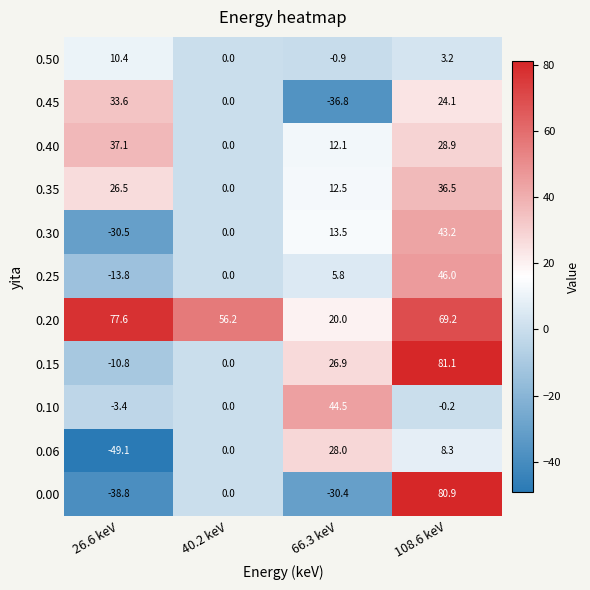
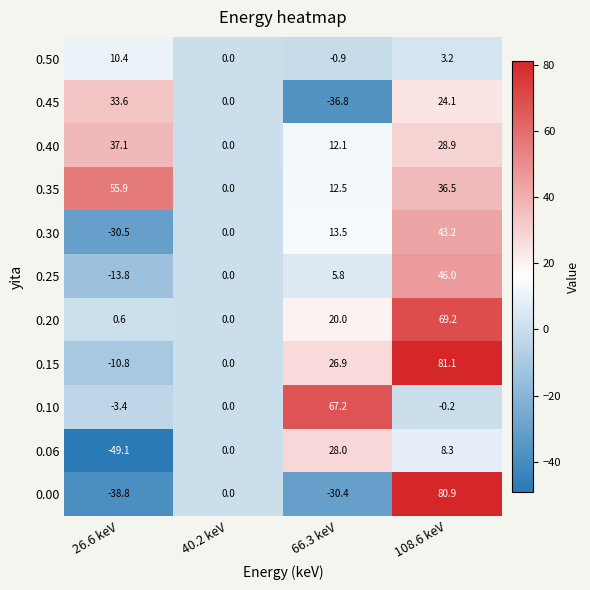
  {
    "0.50": {
      "26.6 keV": 10.4,
      "40.2 keV": 0.0,
      "66.3 keV": -0.9,
      "108.6 keV": 3.2
    },
    "0.45": {
      "26.6 keV": 33.6,
      "40.2 keV": 0.0,
      "66.3 keV": -36.8,
      "108.6 keV": 24.1
    },
    "0.40": {
      "26.6 keV": 37.1,
      "40.2 keV": 0.0,
      "66.3 keV": 12.1,
      "108.6 keV": 28.9
    },
    "0.35": {
-     "26.6 keV": 26.5,
+     "26.6 keV": 55.9,
      "40.2 keV": 0.0,
      "66.3 keV": 12.5,
      "108.6 keV": 36.5
    },
    "0.30": {
      "26.6 keV": -30.5,
      "40.2 keV": 0.0,
      "66.3 keV": 13.5,
      "108.6 keV": 43.2
    },
    "0.25": {
      "26.6 keV": -13.8,
      "40.2 keV": 0.0,
      "66.3 keV": 5.8,
      "108.6 keV": 46.0
    },
    "0.20": {
-     "26.6 keV": 77.6,
-     "40.2 keV": 56.2,
+     "26.6 keV": 0.6,
+     "40.2 keV": 0.0,
      "66.3 keV": 20.0,
      "108.6 keV": 69.2
    },
    "0.15": {
      "26.6 keV": -10.8,
      "40.2 keV": 0.0,
      "66.3 keV": 26.9,
      "108.6 keV": 81.1
    },
    "0.10": {
      "26.6 keV": -3.4,
      "40.2 keV": 0.0,
-     "66.3 keV": 44.5,
+     "66.3 keV": 67.2,
      "108.6 keV": -0.2
    },
    "0.06": {
      "26.6 keV": -49.1,
      "40.2 keV": 0.0,
      "66.3 keV": 28.0,
      "108.6 keV": 8.3
    },
    "0.00": {
      "26.6 keV": -38.8,
      "40.2 keV": 0.0,
      "66.3 keV": -30.4,
      "108.6 keV": 80.9
    }
  }
